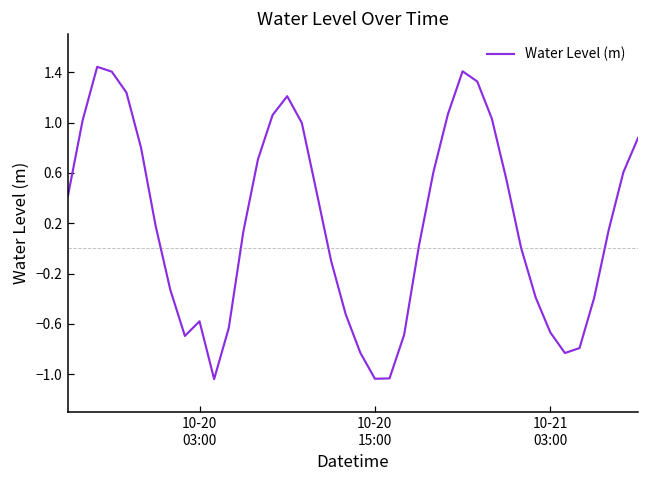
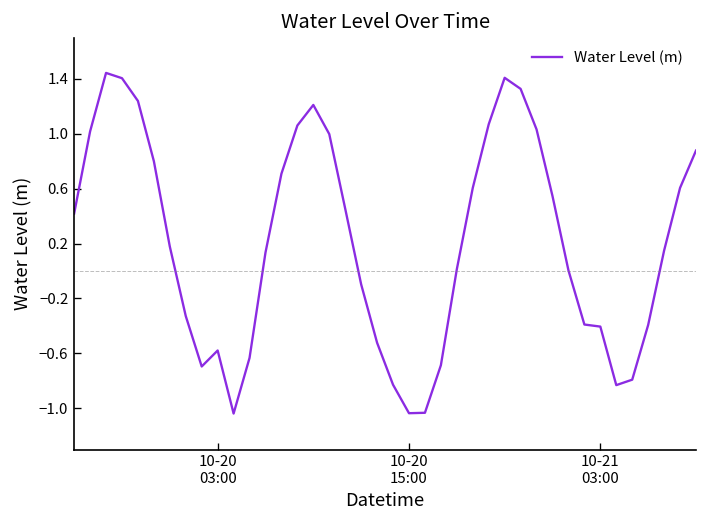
  {
    "10-20 03:00": -0.58,
    "10-20 15:00": -1.04,
-   "10-21 03:00": -0.67
+   "10-21 03:00": -0.40
  }
